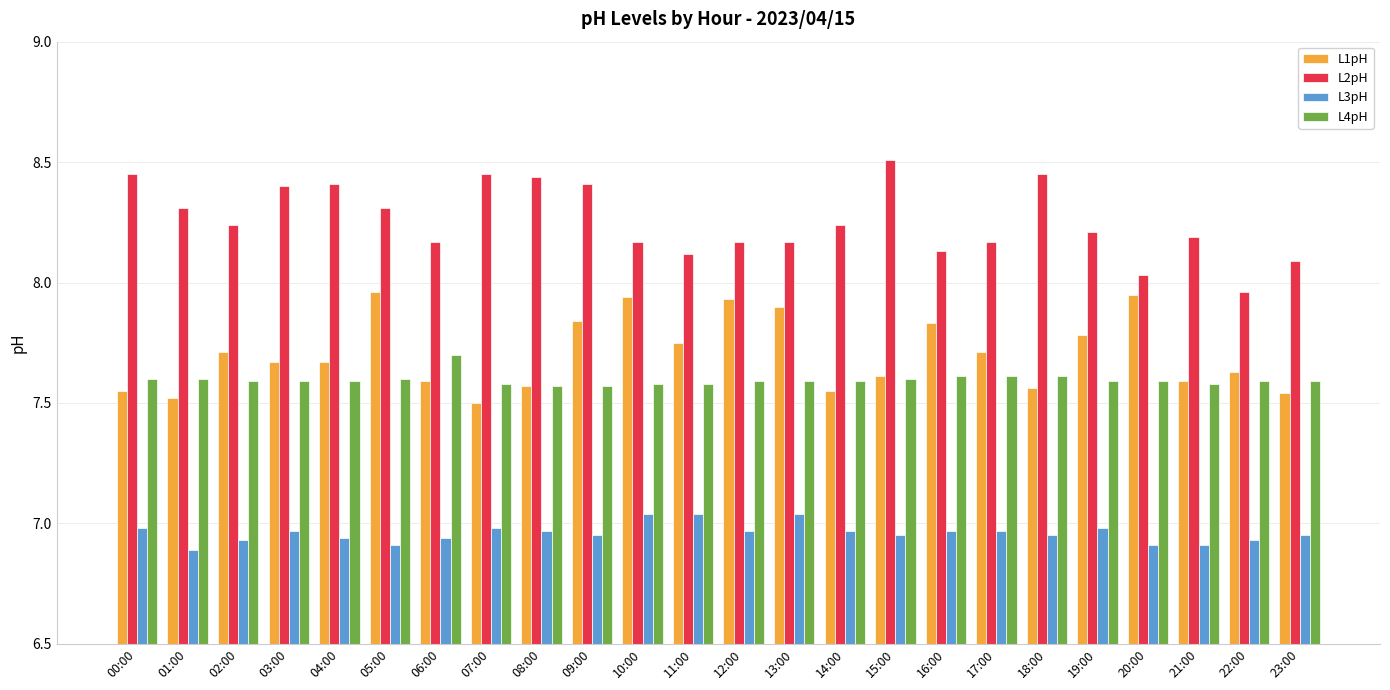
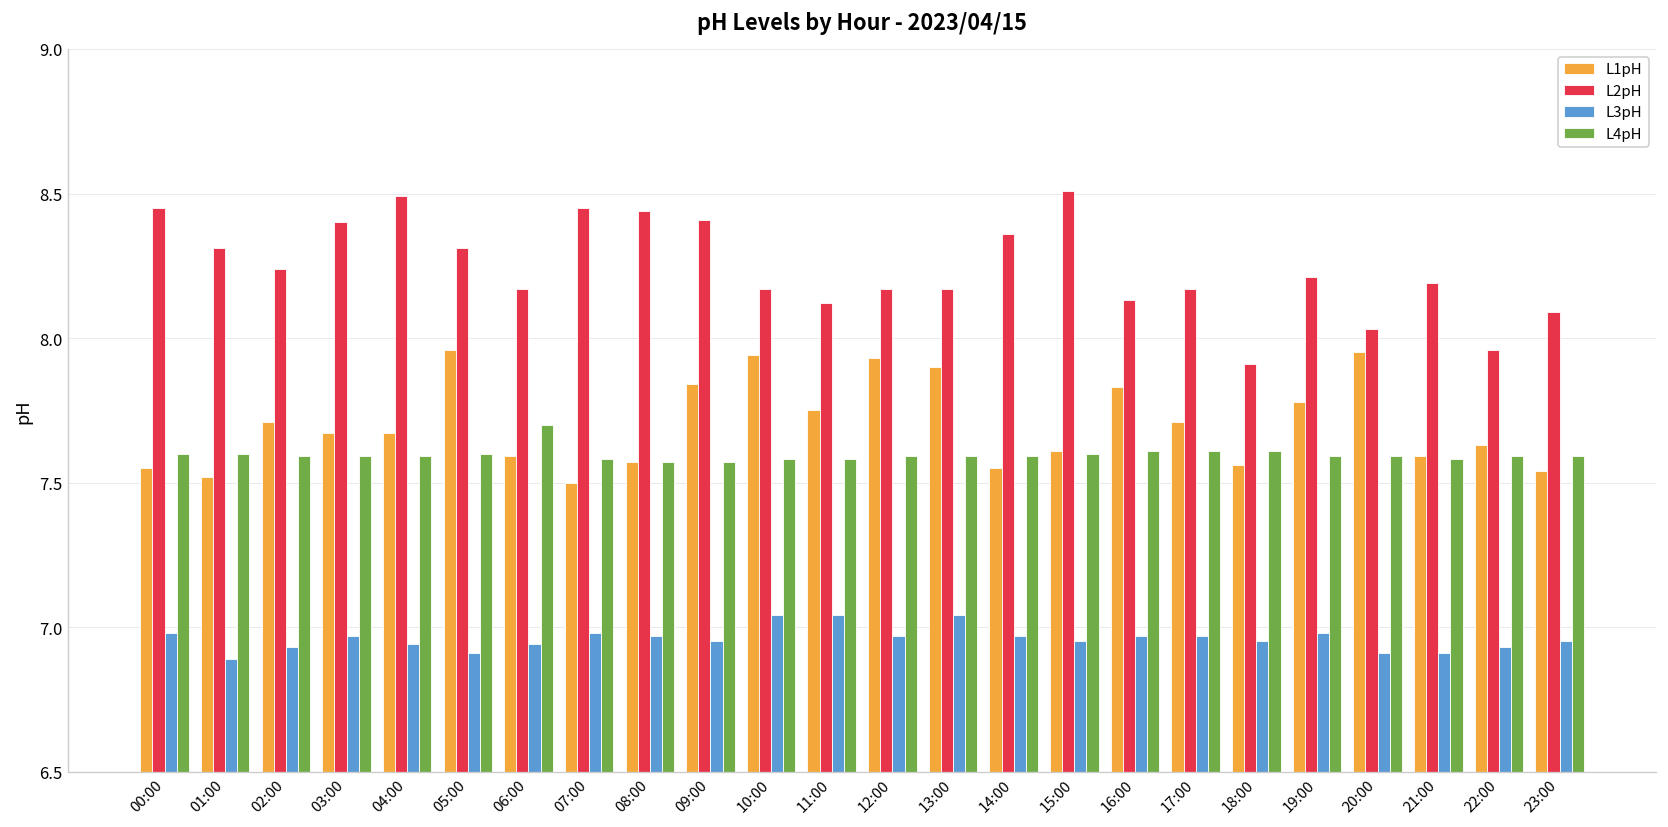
  {
    "L1pH": {
      "00:00": 7.55,
      "01:00": 7.52,
      "02:00": 7.71,
      "03:00": 7.67,
      "04:00": 7.67,
      "05:00": 7.96,
      "06:00": 7.59,
      "07:00": 7.50,
      "08:00": 7.57,
      "09:00": 7.84,
      "10:00": 7.94,
      "11:00": 7.75,
      "12:00": 7.93,
      "13:00": 7.90,
      "14:00": 7.55,
      "15:00": 7.61,
      "16:00": 7.83,
      "17:00": 7.71,
      "18:00": 7.56,
      "19:00": 7.78,
      "20:00": 7.95,
      "21:00": 7.59,
      "22:00": 7.63,
      "23:00": 7.54
    },
    "L2pH": {
      "00:00": 8.45,
      "01:00": 8.31,
      "02:00": 8.24,
      "03:00": 8.40,
-     "04:00": 8.41,
+     "04:00": 8.49,
      "05:00": 8.31,
      "06:00": 8.17,
      "07:00": 8.45,
      "08:00": 8.44,
      "09:00": 8.41,
      "10:00": 8.17,
      "11:00": 8.12,
      "12:00": 8.17,
      "13:00": 8.17,
-     "14:00": 8.24,
+     "14:00": 8.36,
      "15:00": 8.51,
      "16:00": 8.13,
      "17:00": 8.17,
-     "18:00": 8.45,
+     "18:00": 7.91,
      "19:00": 8.21,
      "20:00": 8.03,
      "21:00": 8.19,
      "22:00": 7.96,
      "23:00": 8.09
    },
    "L3pH": {
      "00:00": 6.98,
      "01:00": 6.89,
      "02:00": 6.93,
      "03:00": 6.97,
      "04:00": 6.94,
      "05:00": 6.91,
      "06:00": 6.94,
      "07:00": 6.98,
      "08:00": 6.97,
      "09:00": 6.95,
      "10:00": 7.04,
      "11:00": 7.04,
      "12:00": 6.97,
      "13:00": 7.04,
      "14:00": 6.97,
      "15:00": 6.95,
      "16:00": 6.97,
      "17:00": 6.97,
      "18:00": 6.95,
      "19:00": 6.98,
      "20:00": 6.91,
      "21:00": 6.91,
      "22:00": 6.93,
      "23:00": 6.95
    },
    "L4pH": {
      "00:00": 7.60,
      "01:00": 7.60,
      "02:00": 7.59,
      "03:00": 7.59,
      "04:00": 7.59,
      "05:00": 7.60,
      "06:00": 7.70,
      "07:00": 7.58,
      "08:00": 7.57,
      "09:00": 7.57,
      "10:00": 7.58,
      "11:00": 7.58,
      "12:00": 7.59,
      "13:00": 7.59,
      "14:00": 7.59,
      "15:00": 7.60,
      "16:00": 7.61,
      "17:00": 7.61,
      "18:00": 7.61,
      "19:00": 7.59,
      "20:00": 7.59,
      "21:00": 7.58,
      "22:00": 7.59,
      "23:00": 7.59
    }
  }
